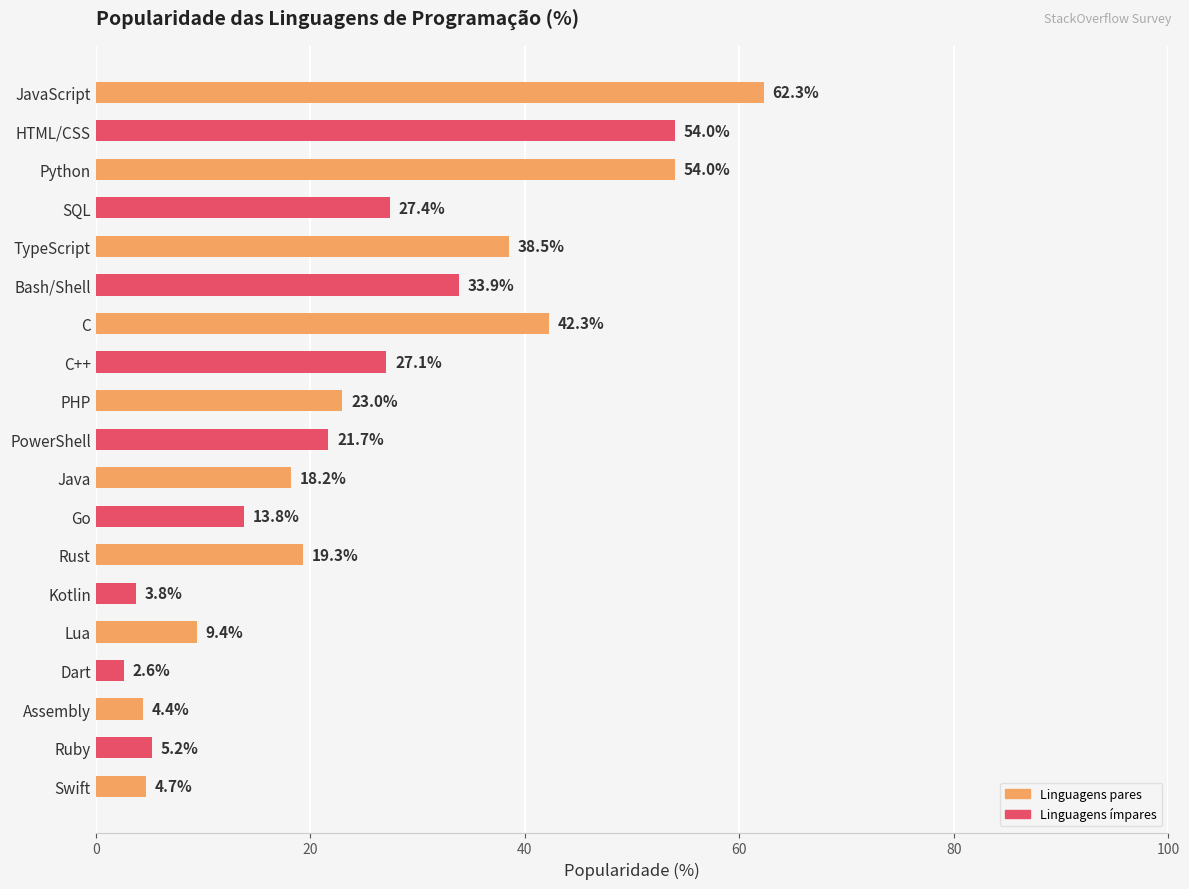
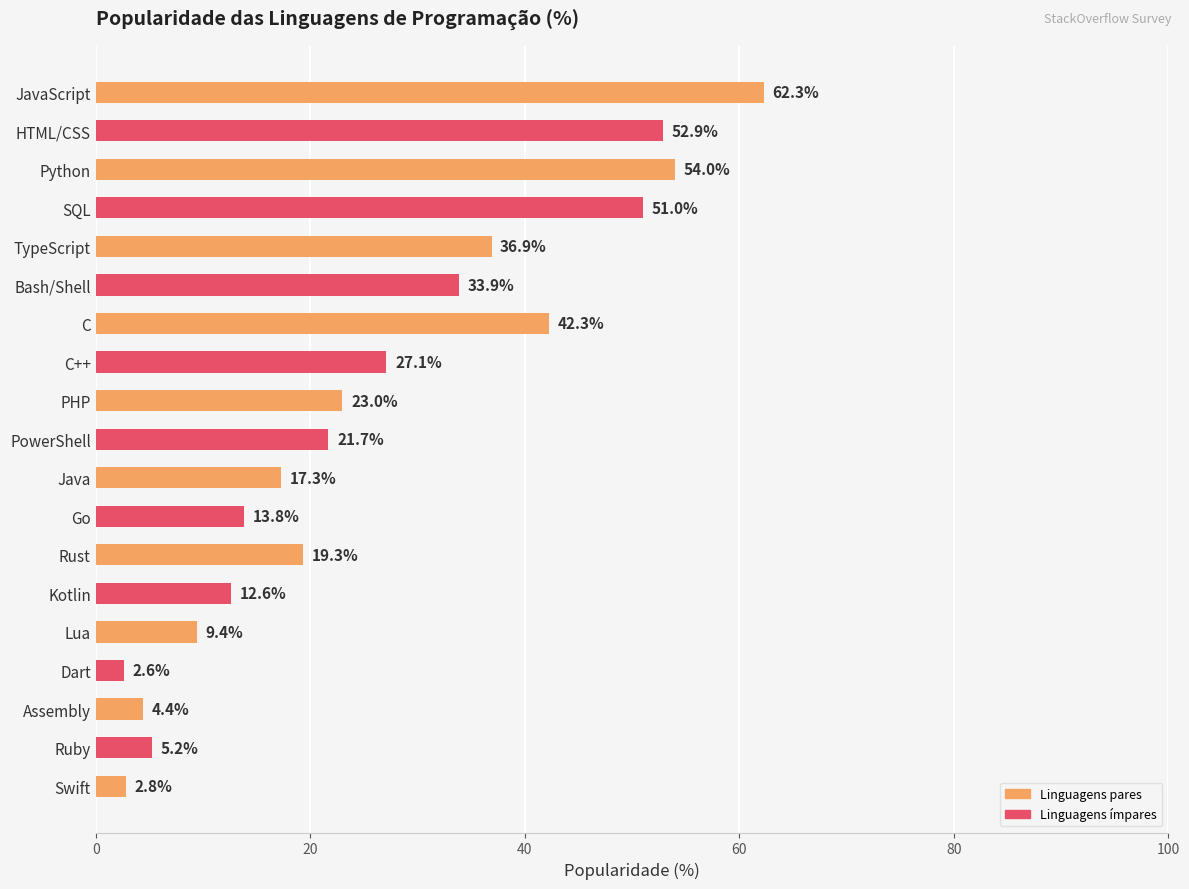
  {
    "JavaScript": "62.3%",
-   "HTML/CSS": "54.0%",
+   "HTML/CSS": "52.9%",
    "Python": "54.0%",
-   "SQL": "27.4%",
-   "TypeScript": "38.5%",
+   "SQL": "51.0%",
+   "TypeScript": "36.9%",
    "Bash/Shell": "33.9%",
    "C": "42.3%",
    "C++": "27.1%",
    "PHP": "23.0%",
    "PowerShell": "21.7%",
-   "Java": "18.2%",
+   "Java": "17.3%",
    "Go": "13.8%",
    "Rust": "19.3%",
-   "Kotlin": "3.8%",
+   "Kotlin": "12.6%",
    "Lua": "9.4%",
    "Dart": "2.6%",
    "Assembly": "4.4%",
    "Ruby": "5.2%",
-   "Swift": "4.7%"
+   "Swift": "2.8%"
  }
